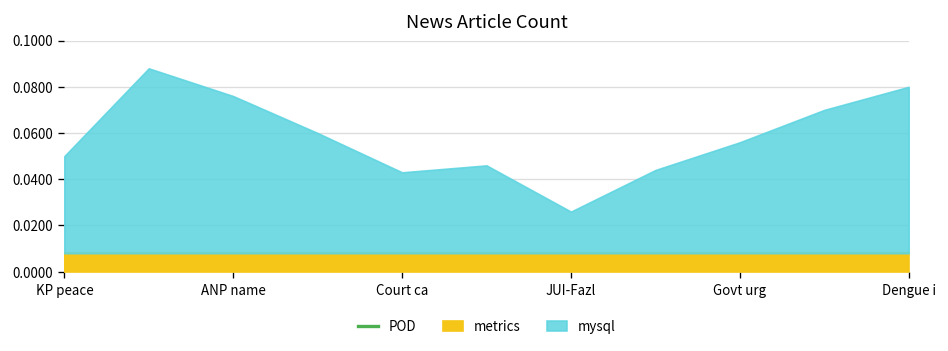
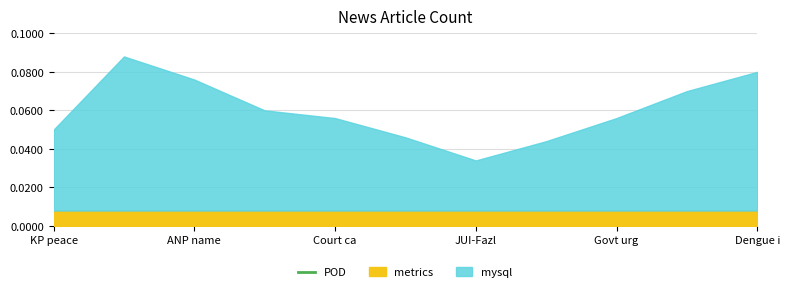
  {
    "metrics": {
      "KP peace": 0.008,
      "ANP name": 0.008,
      "Court ca": 0.008,
      "JUI-Fazl": 0.008,
      "Govt urg": 0.008,
      "Dengue i": 0.008
    },
    "mysql": {
      "KP peace": 0.042,
      "ANP name": 0.068,
-     "Court ca": 0.035,
-     "JUI-Fazl": 0.018,
+     "Court ca": 0.048,
+     "JUI-Fazl": 0.026,
      "Govt urg": 0.048,
      "Dengue i": 0.072
    }
  }
